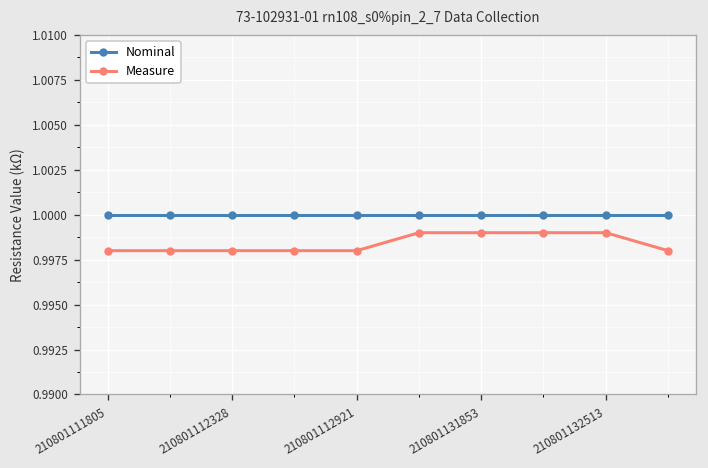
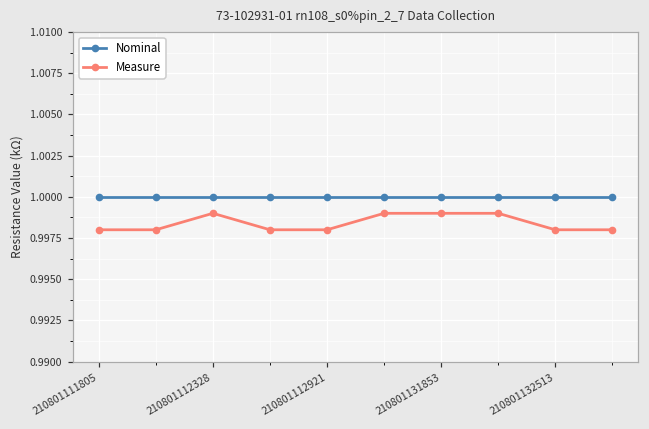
  {
    "Nominal": {
      "210801111805": 1.000,
      "210801112328": 1.000,
      "210801112921": 1.000,
      "210801131853": 1.000,
      "210801132513": 1.000
    },
    "Measure": {
      "210801111805": 0.998,
-     "210801112328": 0.998,
+     "210801112328": 0.999,
      "210801112921": 0.998,
      "210801131853": 0.999,
-     "210801132513": 0.999
+     "210801132513": 0.998
    }
  }
